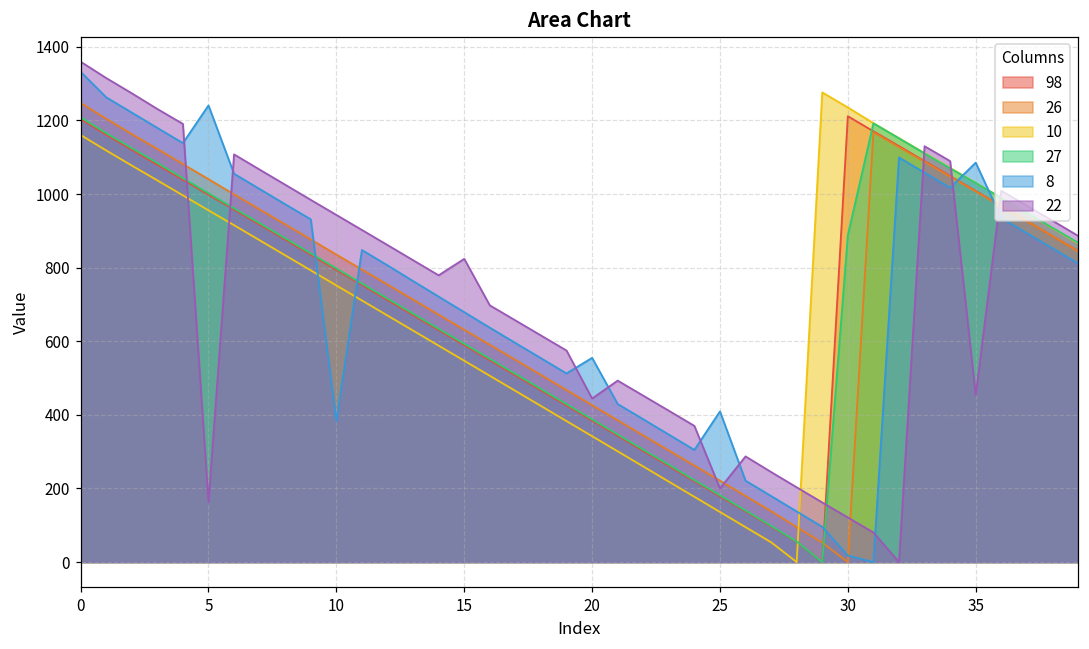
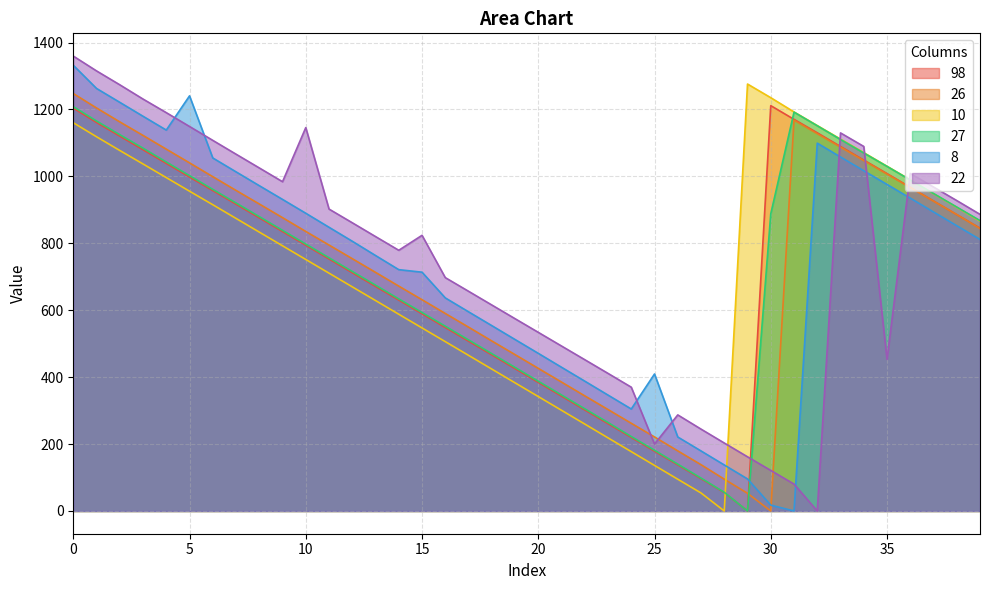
  {
    "27": {
      "30": 890
    },
    "8": {
      "0": 1330,
      "5": 1240,
-     "10": 380,
-     "15": 680,
-     "20": 550,
+     "10": 890,
+     "15": 710,
+     "20": 470,
      "25": 410,
      "30": 20,
-     "35": 1090
+     "35": 980
    },
    "22": {
      "0": 1360,
-     "5": 160,
-     "10": 940,
+     "5": 1150,
+     "10": 1150,
      "15": 820,
-     "20": 440,
+     "20": 530,
      "25": 200,
      "30": 120,
      "35": 450
    }
  }
